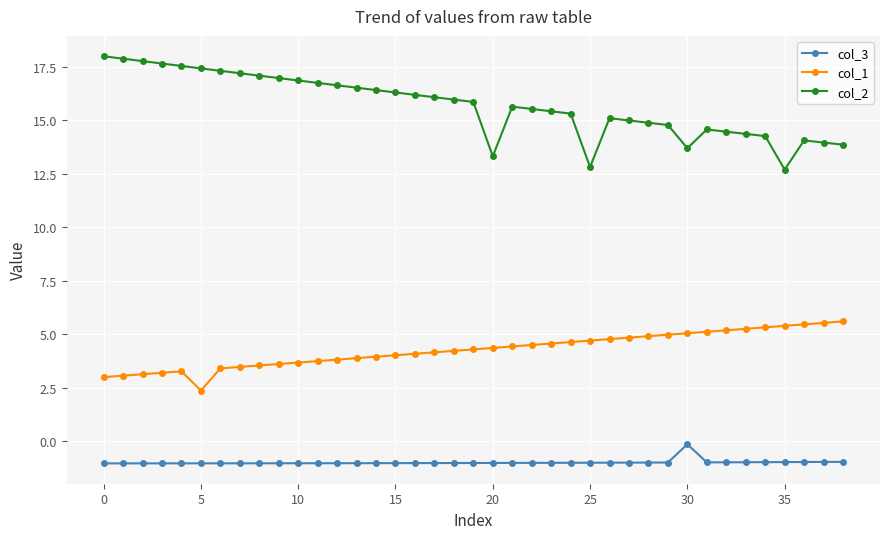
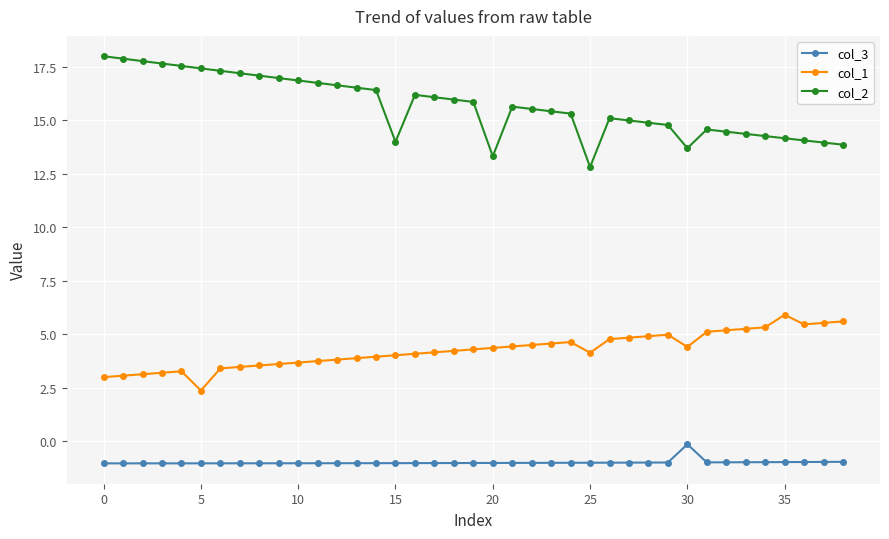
  {
    "col_3": {
      "0": -1.0,
      "5": -1.0,
      "10": -1.0,
      "15": -1.0,
      "20": -1.0,
      "25": -1.0,
      "30": -0.1,
      "35": -1.0
    },
    "col_1": {
      "0": 3.0,
      "5": 2.4,
      "10": 3.7,
      "15": 4.0,
      "20": 4.4,
-     "25": 4.7,
-     "30": 5.1,
-     "35": 5.4
+     "25": 4.1,
+     "30": 4.4,
+     "35": 5.9
    },
    "col_2": {
      "0": 18.0,
      "5": 17.4,
      "10": 16.9,
-     "15": 16.3,
+     "15": 14.0,
      "20": 13.3,
      "25": 12.8,
      "30": 13.7,
-     "35": 12.7
+     "35": 14.2
    }
  }
